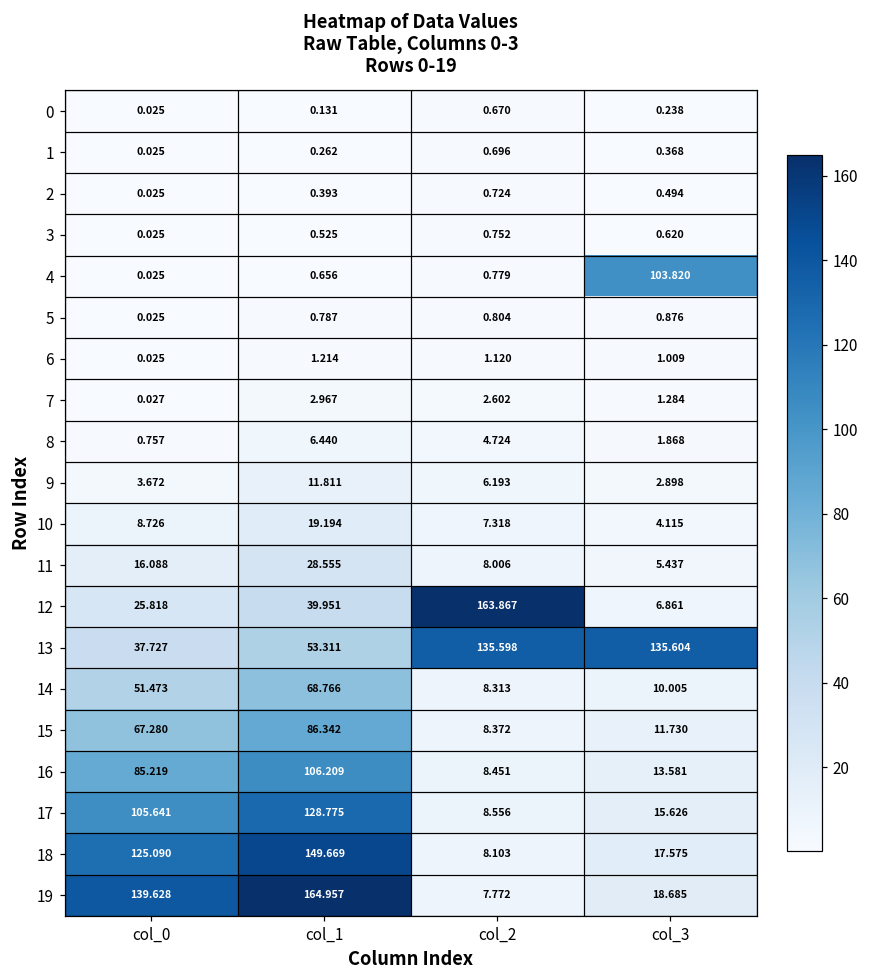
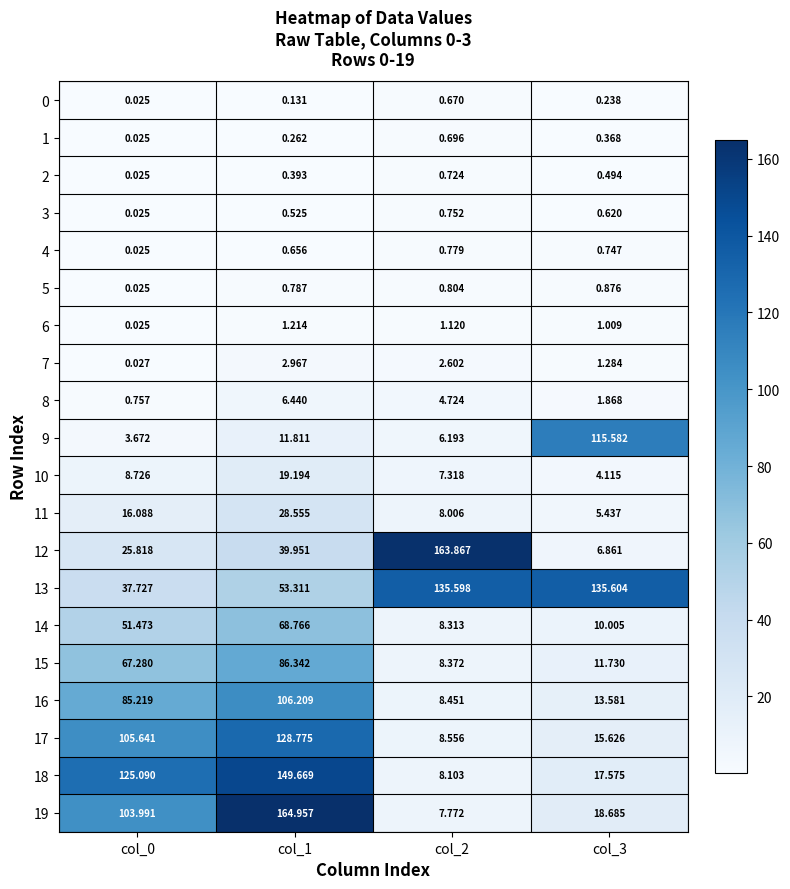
  {
    "0": {
      "col_0": 0.025,
      "col_1": 0.131,
      "col_2": 0.670,
      "col_3": 0.238
    },
    "1": {
      "col_0": 0.025,
      "col_1": 0.262,
      "col_2": 0.696,
      "col_3": 0.368
    },
    "2": {
      "col_0": 0.025,
      "col_1": 0.393,
      "col_2": 0.724,
      "col_3": 0.494
    },
    "3": {
      "col_0": 0.025,
      "col_1": 0.525,
      "col_2": 0.752,
      "col_3": 0.620
    },
    "4": {
      "col_0": 0.025,
      "col_1": 0.656,
      "col_2": 0.779,
-     "col_3": 103.820
+     "col_3": 0.747
    },
    "5": {
      "col_0": 0.025,
      "col_1": 0.787,
      "col_2": 0.804,
      "col_3": 0.876
    },
    "6": {
      "col_0": 0.025,
      "col_1": 1.214,
      "col_2": 1.120,
      "col_3": 1.009
    },
    "7": {
      "col_0": 0.027,
      "col_1": 2.967,
      "col_2": 2.602,
      "col_3": 1.284
    },
    "8": {
      "col_0": 0.757,
      "col_1": 6.440,
      "col_2": 4.724,
      "col_3": 1.868
    },
    "9": {
      "col_0": 3.672,
      "col_1": 11.811,
      "col_2": 6.193,
-     "col_3": 2.898
+     "col_3": 115.582
    },
    "10": {
      "col_0": 8.726,
      "col_1": 19.194,
      "col_2": 7.318,
      "col_3": 4.115
    },
    "11": {
      "col_0": 16.088,
      "col_1": 28.555,
      "col_2": 8.006,
      "col_3": 5.437
    },
    "12": {
      "col_0": 25.818,
      "col_1": 39.951,
      "col_2": 163.867,
      "col_3": 6.861
    },
    "13": {
      "col_0": 37.727,
      "col_1": 53.311,
      "col_2": 135.598,
      "col_3": 135.604
    },
    "14": {
      "col_0": 51.473,
      "col_1": 68.766,
      "col_2": 8.313,
      "col_3": 10.005
    },
    "15": {
      "col_0": 67.280,
      "col_1": 86.342,
      "col_2": 8.372,
      "col_3": 11.730
    },
    "16": {
      "col_0": 85.219,
      "col_1": 106.209,
      "col_2": 8.451,
      "col_3": 13.581
    },
    "17": {
      "col_0": 105.641,
      "col_1": 128.775,
      "col_2": 8.556,
      "col_3": 15.626
    },
    "18": {
      "col_0": 125.090,
      "col_1": 149.669,
      "col_2": 8.103,
      "col_3": 17.575
    },
    "19": {
-     "col_0": 139.628,
+     "col_0": 103.991,
      "col_1": 164.957,
      "col_2": 7.772,
      "col_3": 18.685
    }
  }
